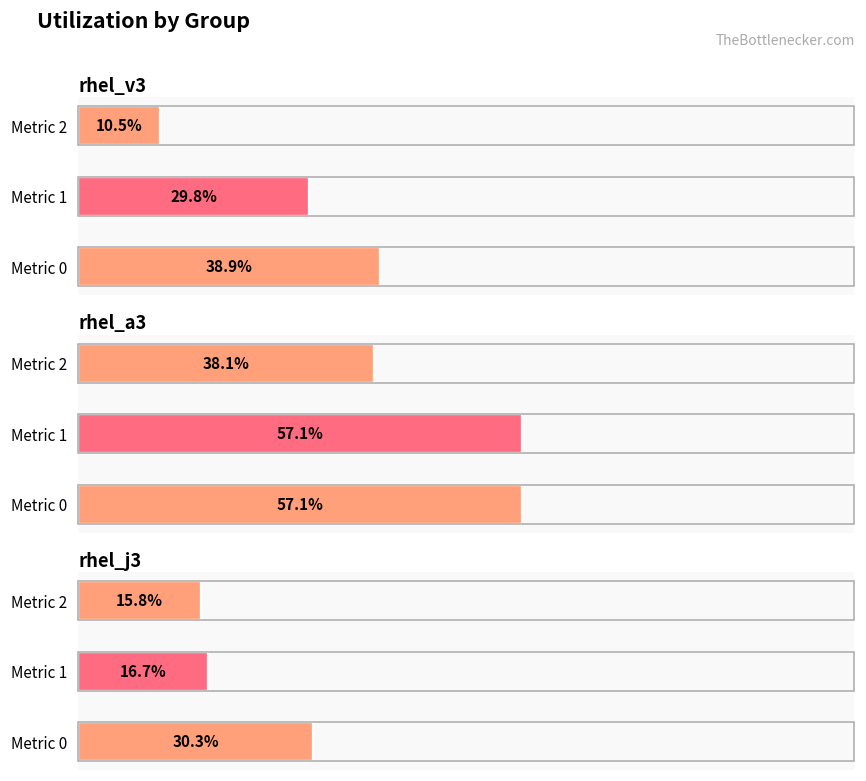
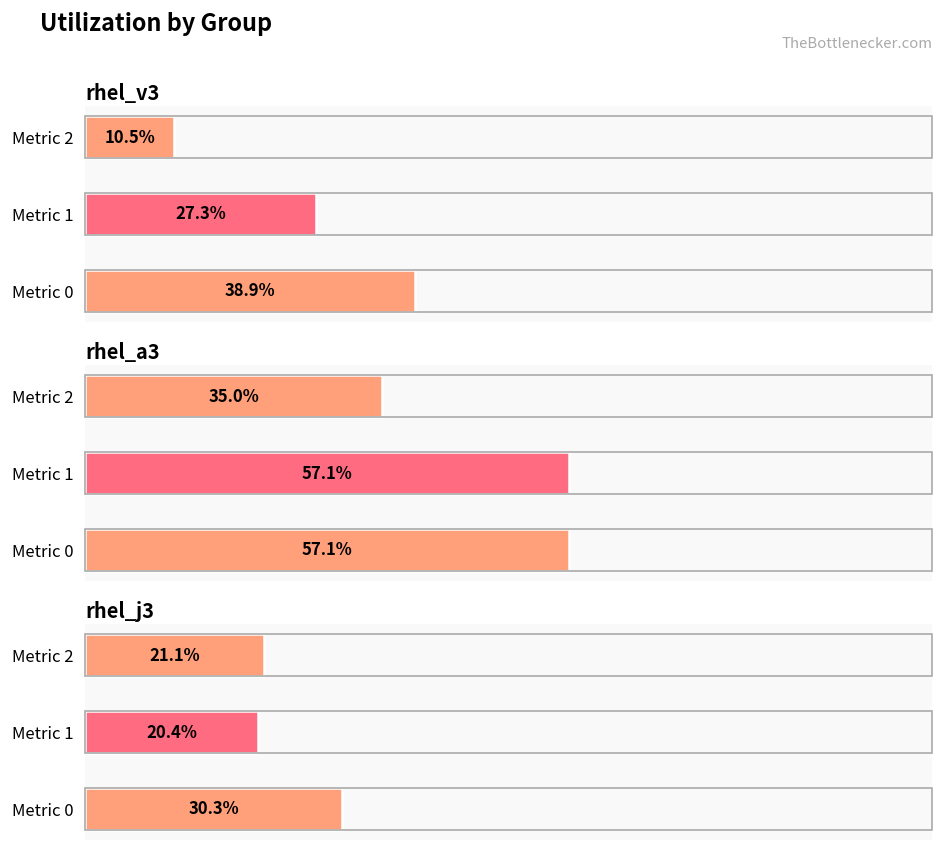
  {
    "rhel_v3": {
      "Metric 2": "10.5%",
-     "Metric 1": "29.8%",
+     "Metric 1": "27.3%",
      "Metric 0": "38.9%"
    },
    "rhel_a3": {
-     "Metric 2": "38.1%",
+     "Metric 2": "35.0%",
      "Metric 1": "57.1%",
      "Metric 0": "57.1%"
    },
    "rhel_j3": {
-     "Metric 2": "15.8%",
-     "Metric 1": "16.7%",
+     "Metric 2": "21.1%",
+     "Metric 1": "20.4%",
      "Metric 0": "30.3%"
    }
  }
